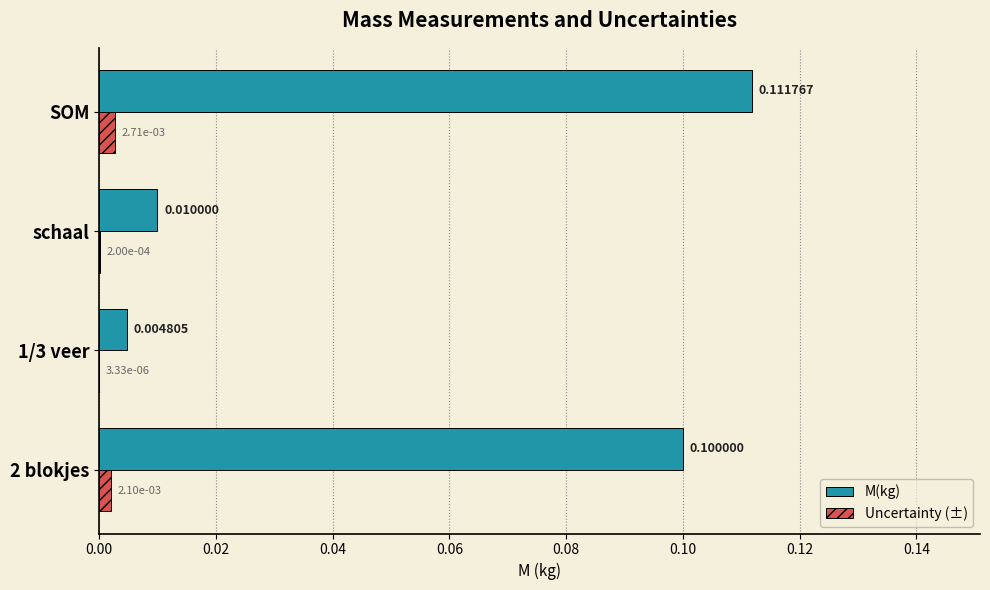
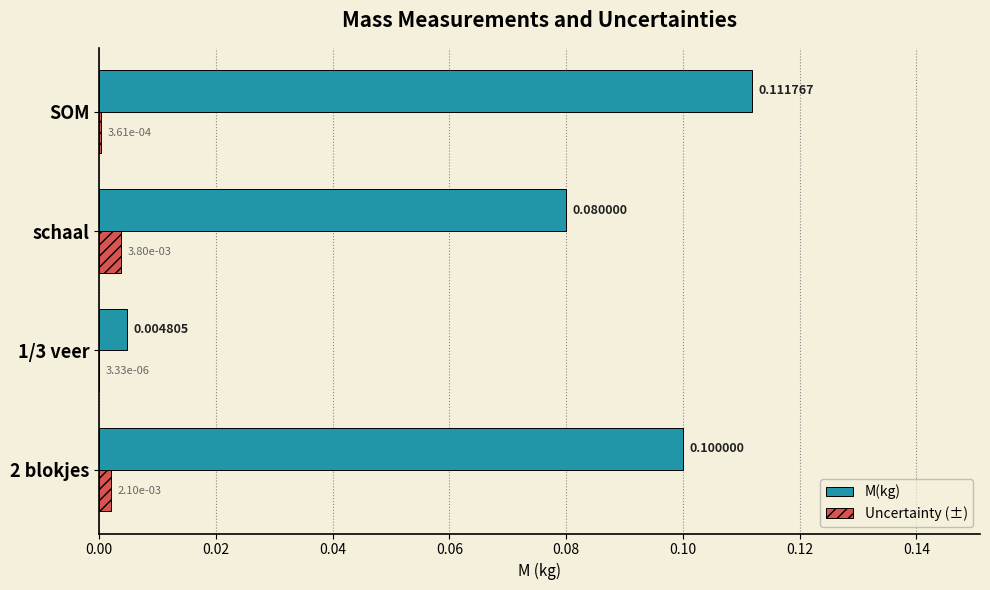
  {
    "M(kg)": {
      "SOM": "0.111767",
-     "schaal": "0.010000",
+     "schaal": "0.080000",
      "1/3 veer": "0.004805",
      "2 blokjes": "0.100000"
    },
    "Uncertainty (±)": {
-     "SOM": "2.71e-03",
-     "schaal": "2.00e-04",
+     "SOM": "3.61e-04",
+     "schaal": "3.80e-03",
      "1/3 veer": "3.33e-06",
      "2 blokjes": "2.10e-03"
    }
  }
